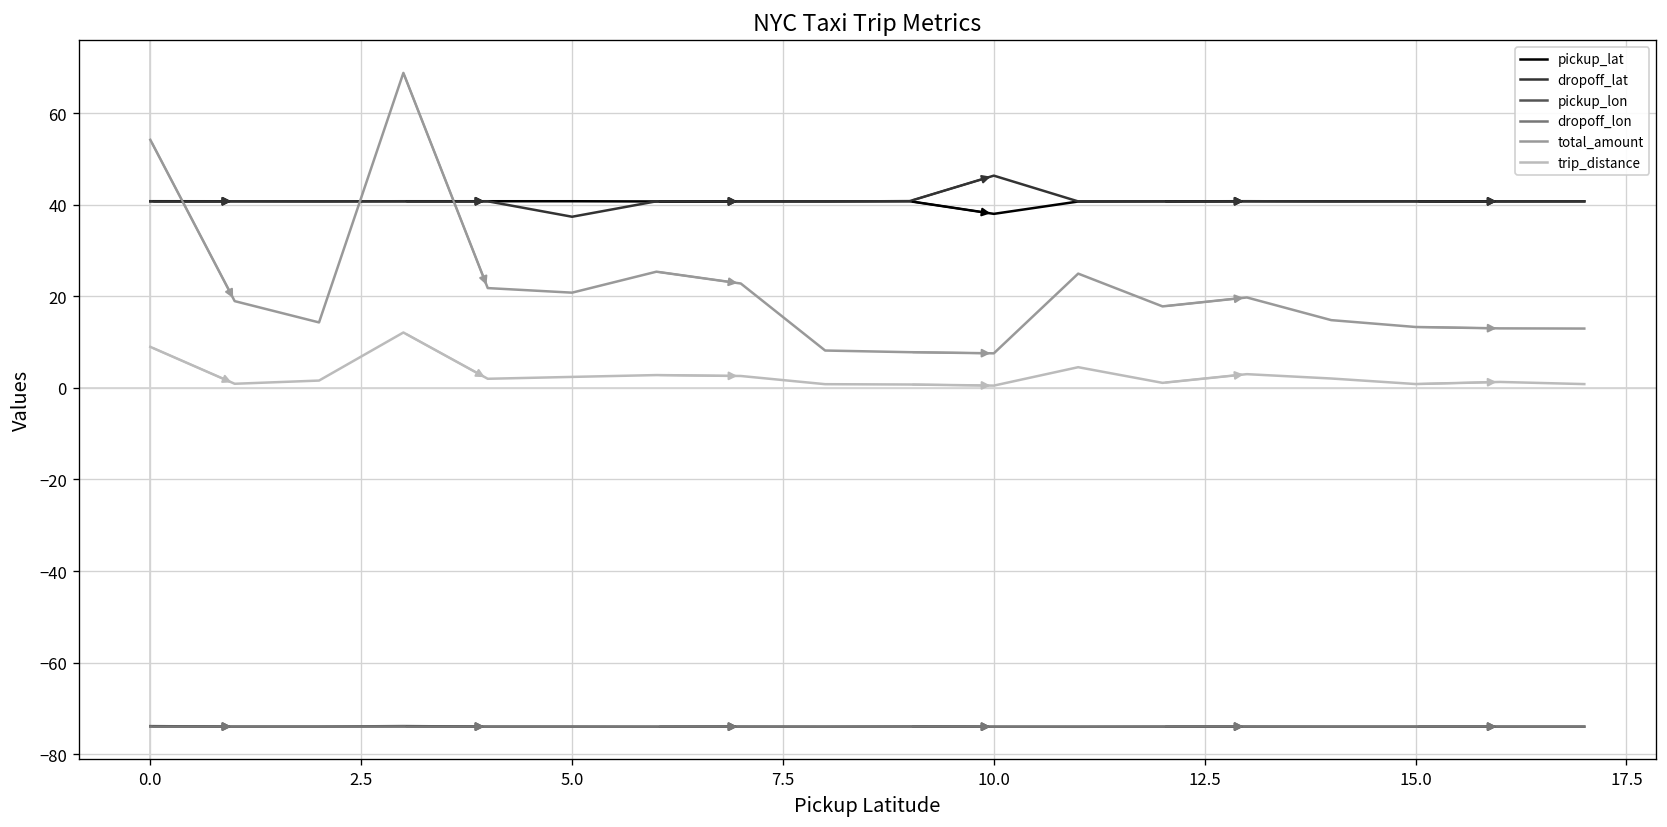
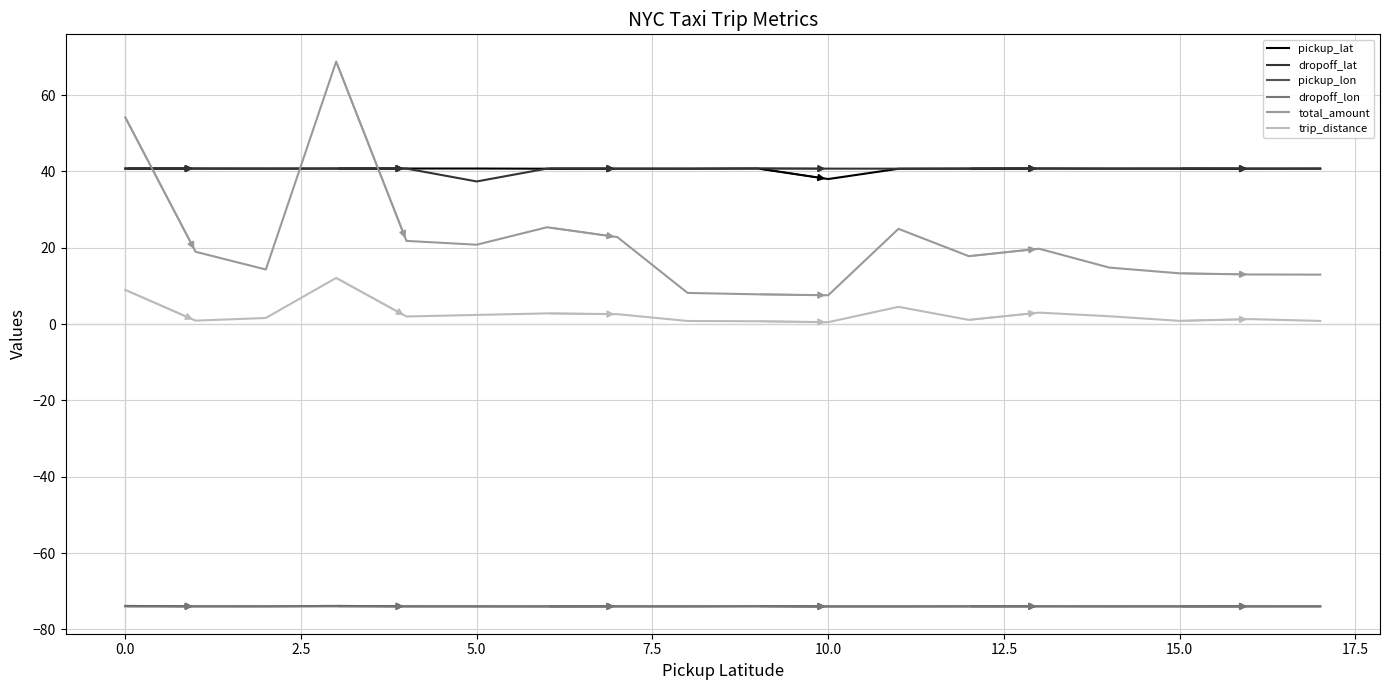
  {
    "pickup_lat": {
      "5.0": 41,
      "10.0": 38
    },
    "dropoff_lat": {
      "5.0": 37,
-     "10.0": 46
+     "10.0": 41
    }
  }
